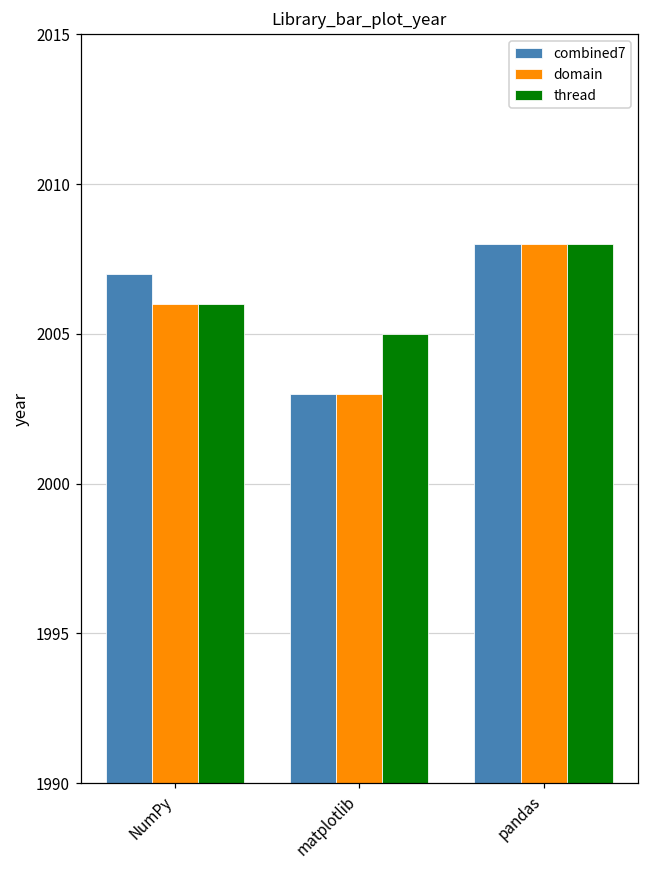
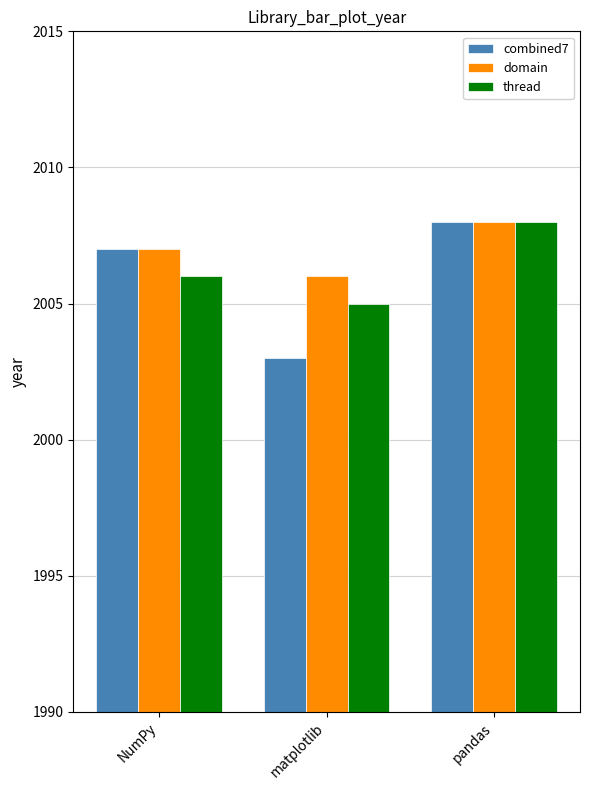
  {
    "combined7": {
      "NumPy": 2007,
      "matplotlib": 2003,
      "pandas": 2008
    },
    "domain": {
-     "NumPy": 2006,
-     "matplotlib": 2003,
+     "NumPy": 2007,
+     "matplotlib": 2006,
      "pandas": 2008
    },
    "thread": {
      "NumPy": 2006,
      "matplotlib": 2005,
      "pandas": 2008
    }
  }
